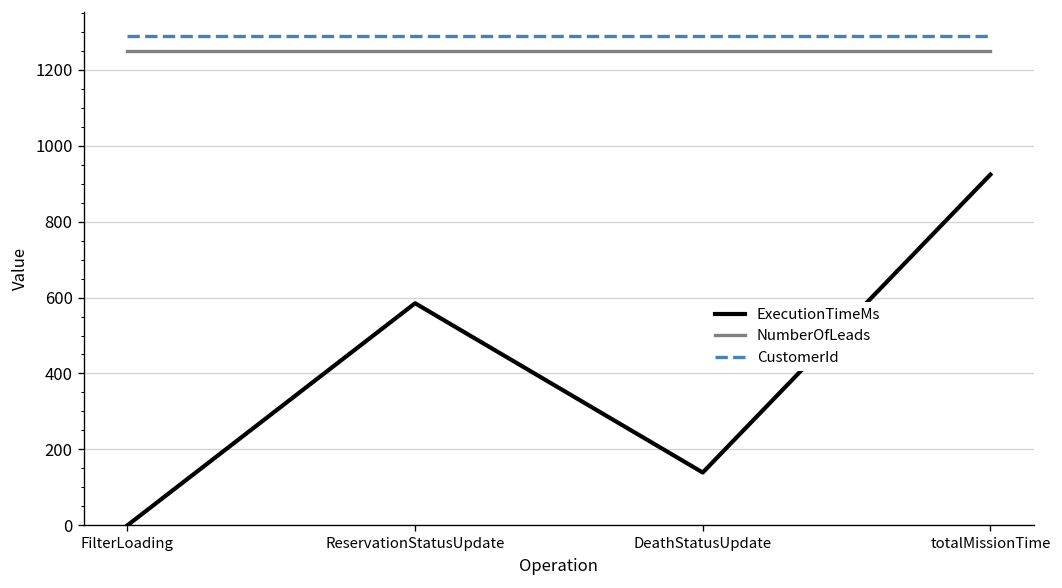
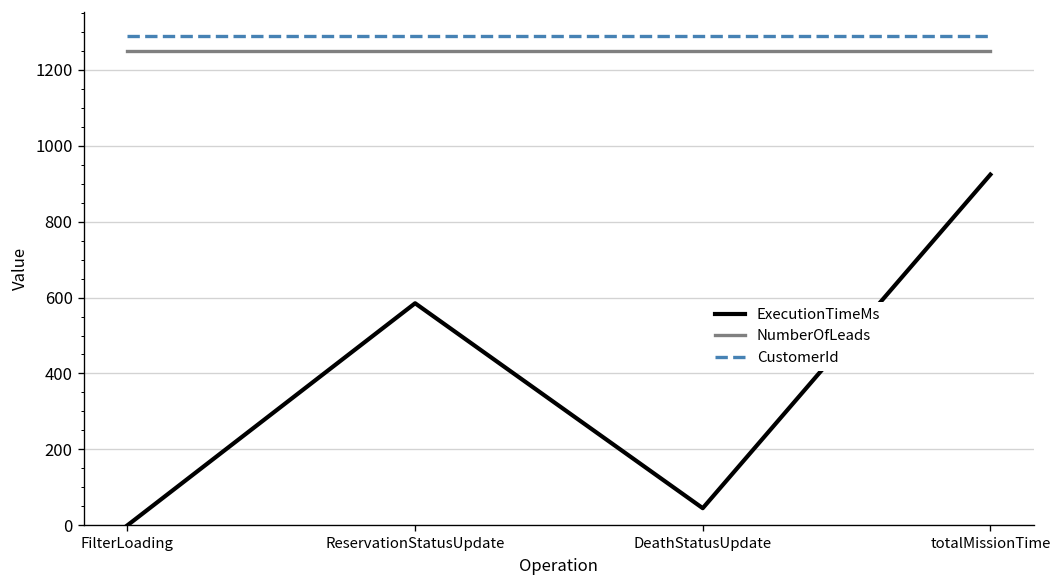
  {
    "ExecutionTimeMs": {
      "FilterLoading": 0,
      "ReservationStatusUpdate": 590,
-     "DeathStatusUpdate": 140,
+     "DeathStatusUpdate": 50,
      "totalMissionTime": 920
    },
    "NumberOfLeads": {
      "FilterLoading": 1250,
      "ReservationStatusUpdate": 1250,
      "DeathStatusUpdate": 1250,
      "totalMissionTime": 1250
    },
    "CustomerId": {
      "FilterLoading": 1290,
      "ReservationStatusUpdate": 1290,
      "DeathStatusUpdate": 1290,
      "totalMissionTime": 1290
    }
  }
